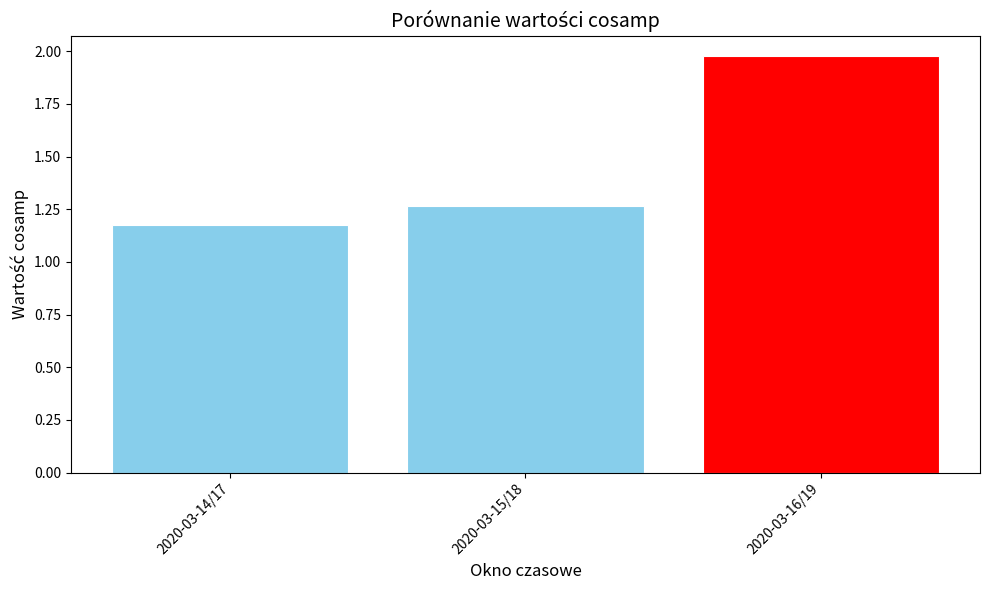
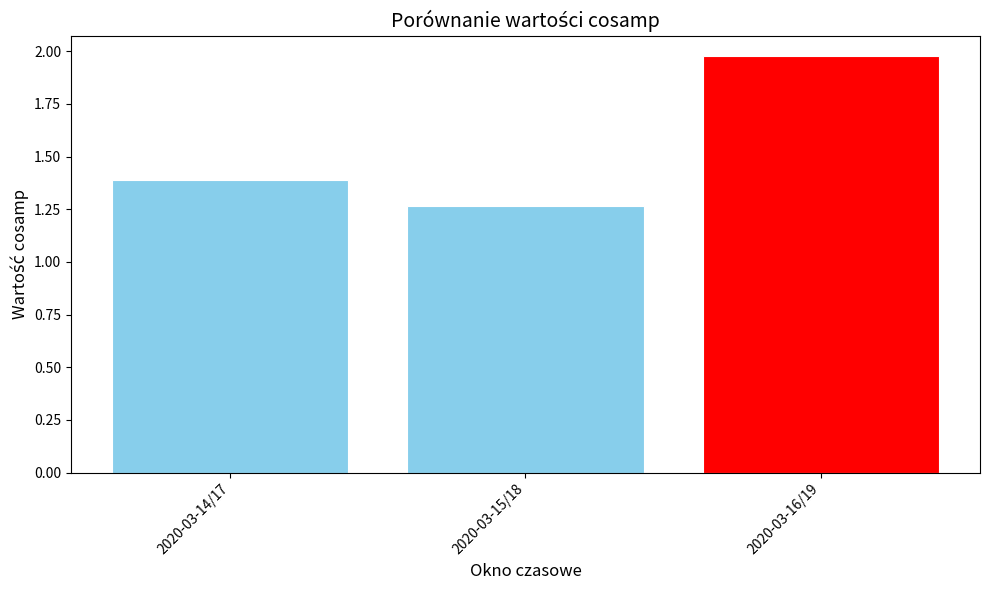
  {
-   "2020-03-14/17": 1.18,
+   "2020-03-14/17": 1.39,
    "2020-03-15/18": 1.27,
    "2020-03-16/19": 1.98
  }
